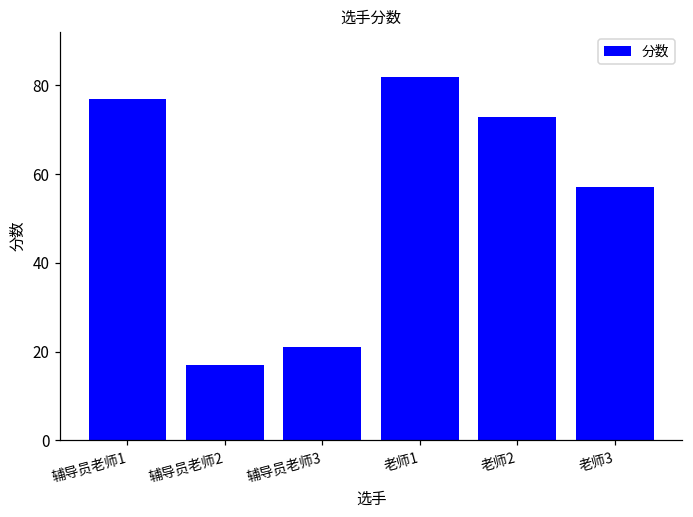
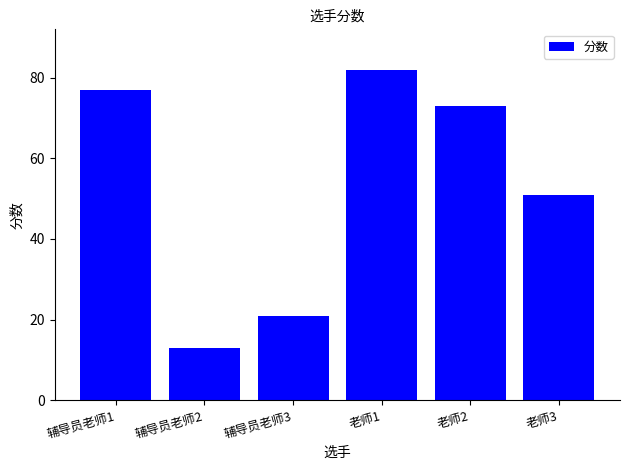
  {
    "辅导员老师1": 77,
-   "辅导员老师2": 17,
+   "辅导员老师2": 13,
    "辅导员老师3": 21,
    "老师1": 82,
    "老师2": 73,
-   "老师3": 57
+   "老师3": 51
  }
